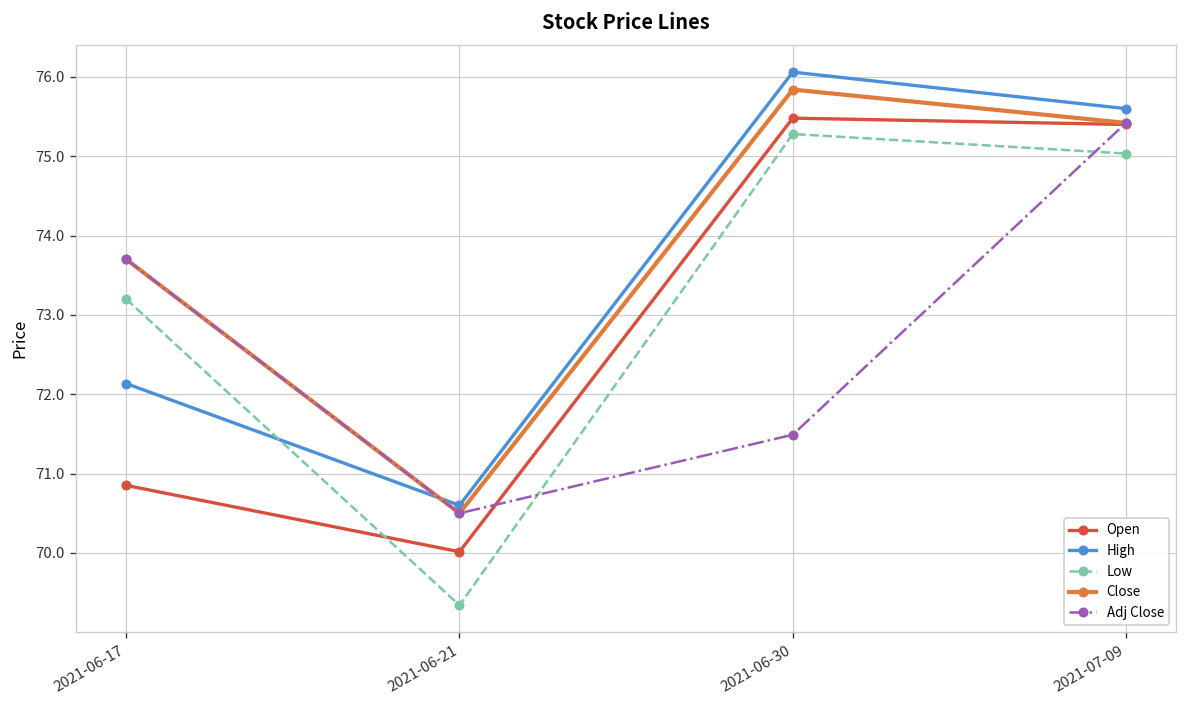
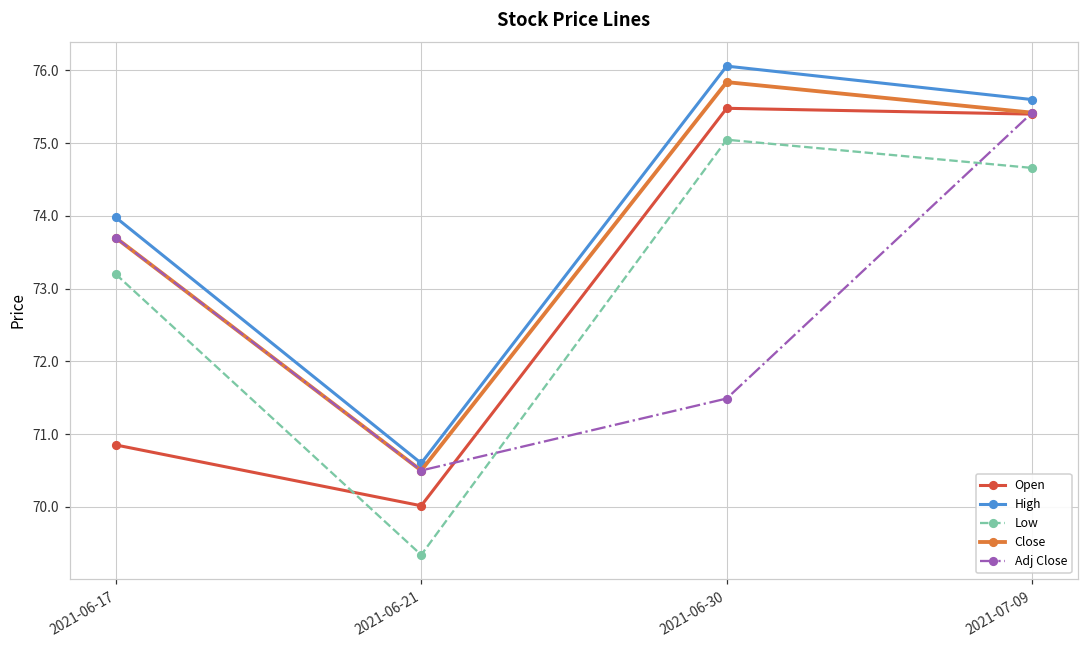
  {
    "High": {
-     "2021-06-17": 72.1,
+     "2021-06-17": 74.0,
      "2021-06-21": 70.6,
      "2021-06-30": 76.1,
      "2021-07-09": 75.6
    },
    "Low": {
      "2021-06-17": 73.2,
      "2021-06-21": 69.3,
-     "2021-06-30": 75.3,
-     "2021-07-09": 75.0
+     "2021-06-30": 75.0,
+     "2021-07-09": 74.7
    },
    "Adj Close": {
      "2021-06-30": 71.5
    }
  }
